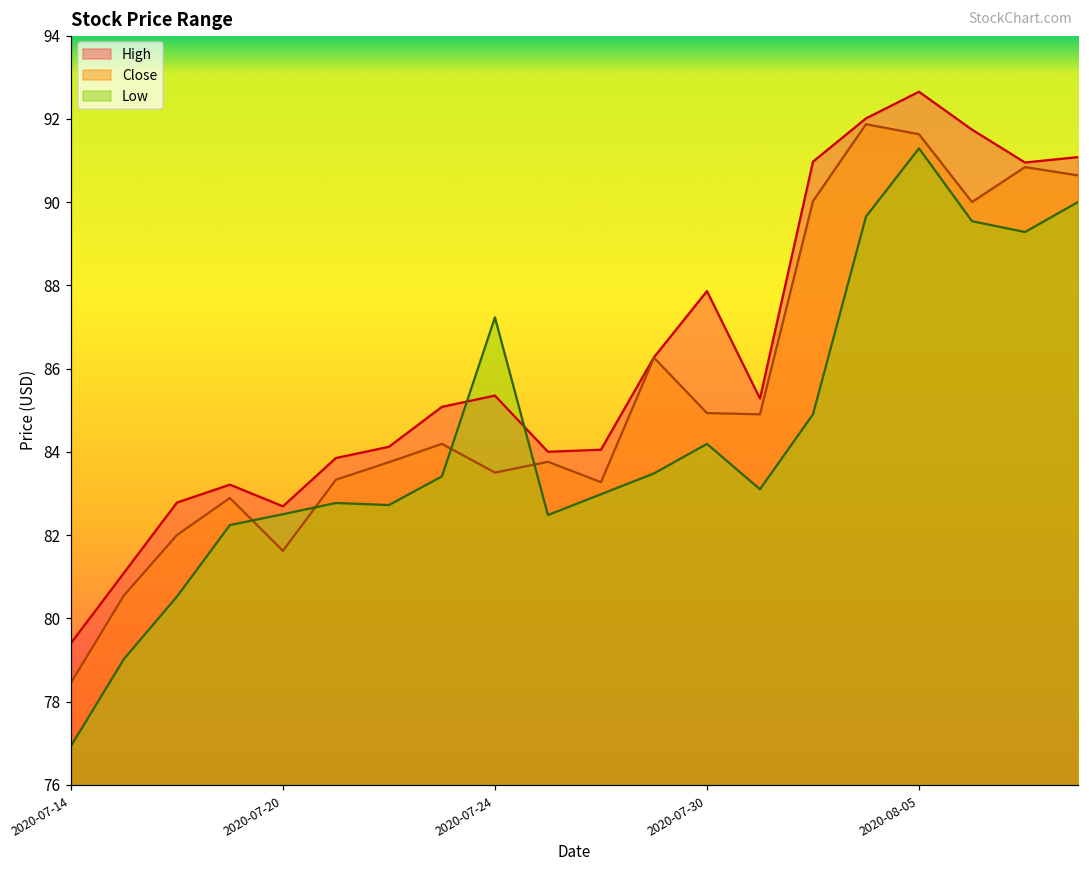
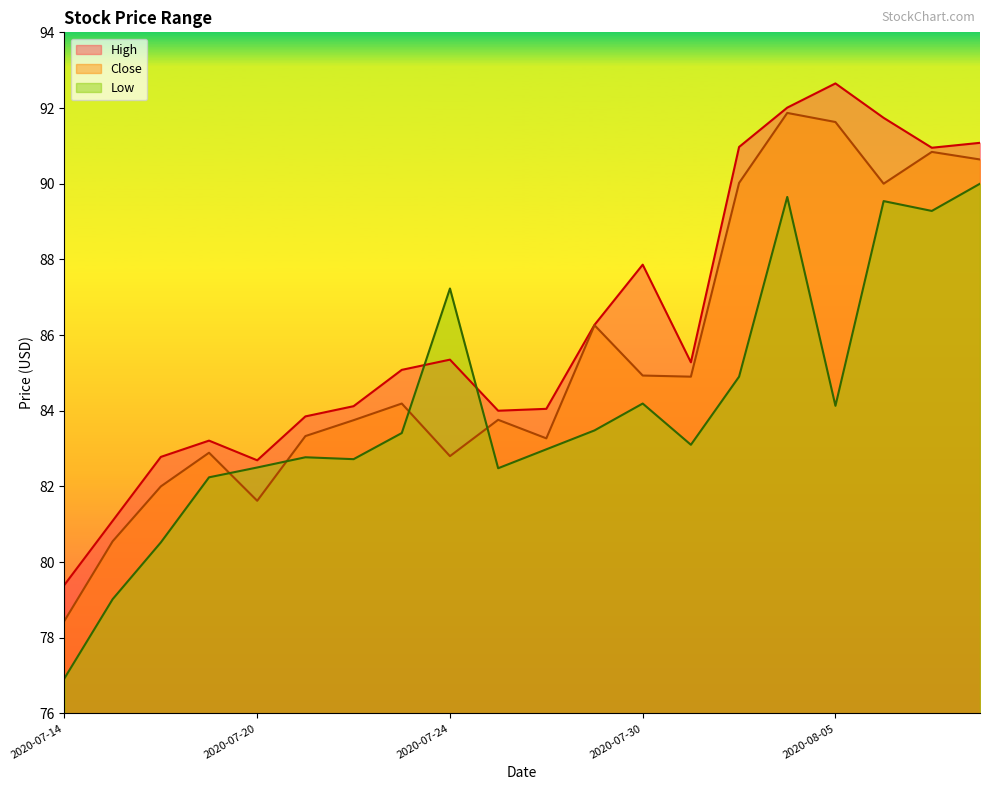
  {
    "High": {
      "2020-07-14": 79.4,
      "2020-07-20": 82.7,
      "2020-07-24": 85.4,
      "2020-07-30": 87.9,
      "2020-08-05": 92.7
    },
    "Close": {
      "2020-07-14": 78.5,
      "2020-07-20": 81.6,
-     "2020-07-24": 83.5,
+     "2020-07-24": 82.8,
      "2020-07-30": 84.9,
      "2020-08-05": 91.6
    },
    "Low": {
      "2020-07-14": 76.9,
      "2020-07-20": 82.5,
      "2020-07-24": 87.2,
      "2020-07-30": 84.2,
-     "2020-08-05": 91.3
+     "2020-08-05": 84.1
    }
  }
